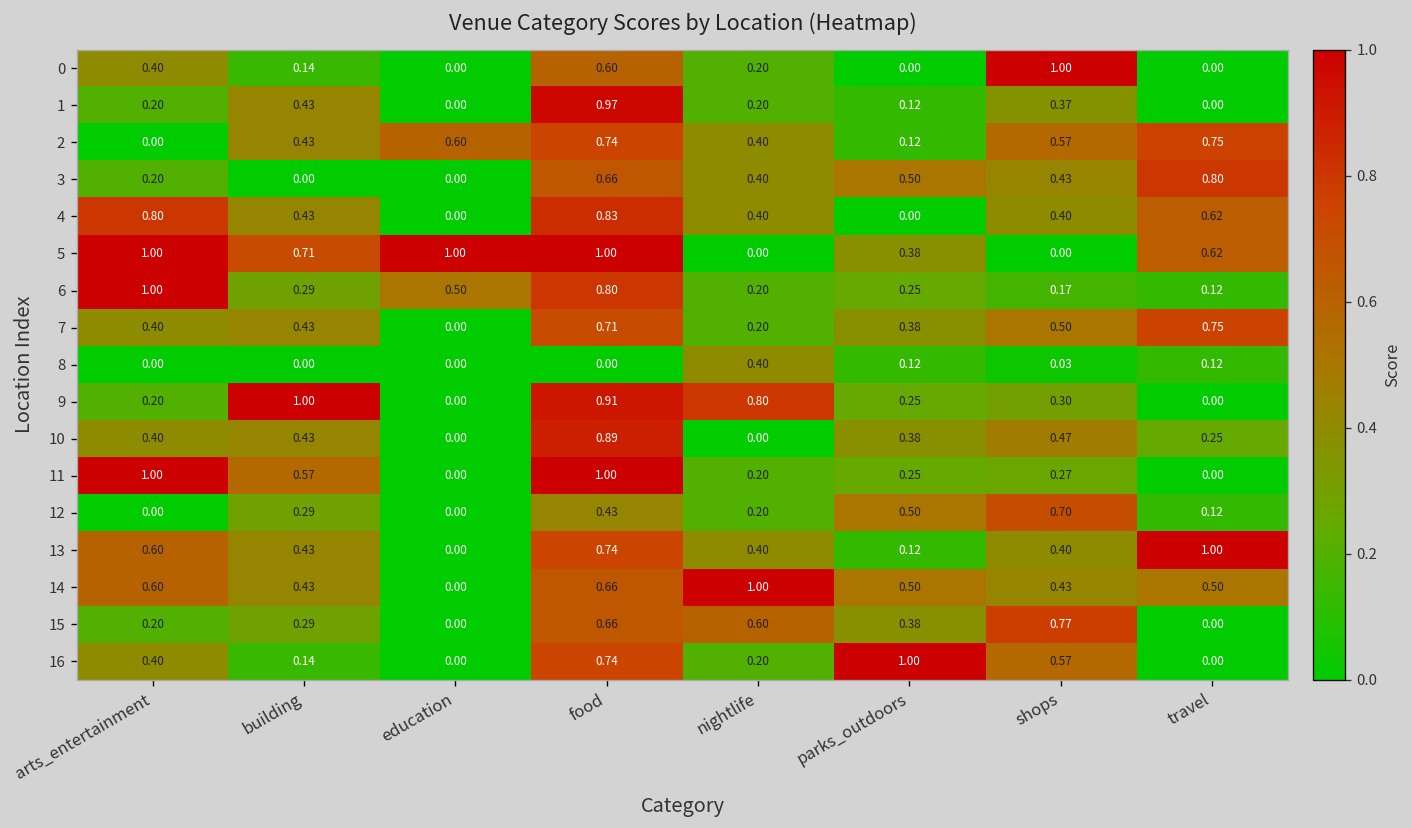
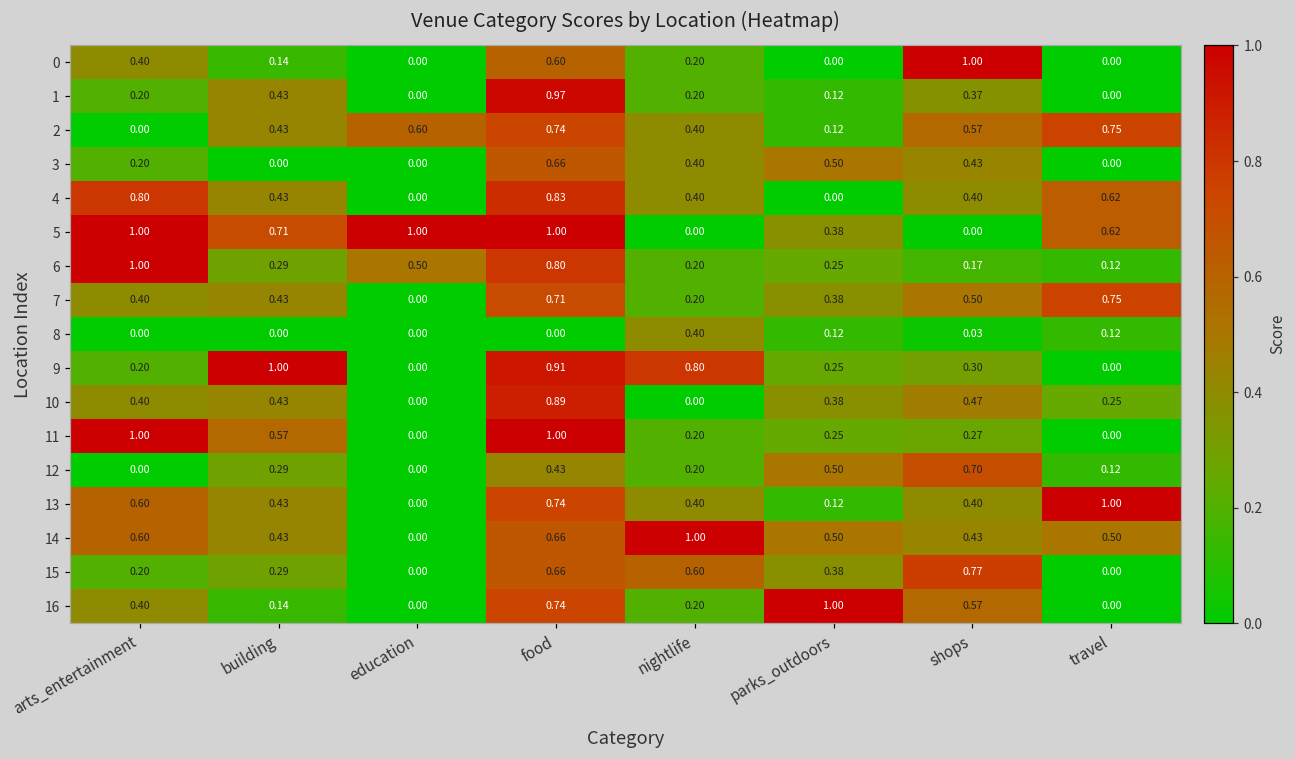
  {
    "0": {
      "arts_entertainment": 0.40,
      "building": 0.14,
      "education": 0.00,
      "food": 0.60,
      "nightlife": 0.20,
      "parks_outdoors": 0.00,
      "shops": 1.00,
      "travel": 0.00
    },
    "1": {
      "arts_entertainment": 0.20,
      "building": 0.43,
      "education": 0.00,
      "food": 0.97,
      "nightlife": 0.20,
      "parks_outdoors": 0.12,
      "shops": 0.37,
      "travel": 0.00
    },
    "2": {
      "arts_entertainment": 0.00,
      "building": 0.43,
      "education": 0.60,
      "food": 0.74,
      "nightlife": 0.40,
      "parks_outdoors": 0.12,
      "shops": 0.57,
      "travel": 0.75
    },
    "3": {
      "arts_entertainment": 0.20,
      "building": 0.00,
      "education": 0.00,
      "food": 0.66,
      "nightlife": 0.40,
      "parks_outdoors": 0.50,
      "shops": 0.43,
-     "travel": 0.80
+     "travel": 0.00
    },
    "4": {
      "arts_entertainment": 0.80,
      "building": 0.43,
      "education": 0.00,
      "food": 0.83,
      "nightlife": 0.40,
      "parks_outdoors": 0.00,
      "shops": 0.40,
      "travel": 0.62
    },
    "5": {
      "arts_entertainment": 1.00,
      "building": 0.71,
      "education": 1.00,
      "food": 1.00,
      "nightlife": 0.00,
      "parks_outdoors": 0.38,
      "shops": 0.00,
      "travel": 0.62
    },
    "6": {
      "arts_entertainment": 1.00,
      "building": 0.29,
      "education": 0.50,
      "food": 0.80,
      "nightlife": 0.20,
      "parks_outdoors": 0.25,
      "shops": 0.17,
      "travel": 0.12
    },
    "7": {
      "arts_entertainment": 0.40,
      "building": 0.43,
      "education": 0.00,
      "food": 0.71,
      "nightlife": 0.20,
      "parks_outdoors": 0.38,
      "shops": 0.50,
      "travel": 0.75
    },
    "8": {
      "arts_entertainment": 0.00,
      "building": 0.00,
      "education": 0.00,
      "food": 0.00,
      "nightlife": 0.40,
      "parks_outdoors": 0.12,
      "shops": 0.03,
      "travel": 0.12
    },
    "9": {
      "arts_entertainment": 0.20,
      "building": 1.00,
      "education": 0.00,
      "food": 0.91,
      "nightlife": 0.80,
      "parks_outdoors": 0.25,
      "shops": 0.30,
      "travel": 0.00
    },
    "10": {
      "arts_entertainment": 0.40,
      "building": 0.43,
      "education": 0.00,
      "food": 0.89,
      "nightlife": 0.00,
      "parks_outdoors": 0.38,
      "shops": 0.47,
      "travel": 0.25
    },
    "11": {
      "arts_entertainment": 1.00,
      "building": 0.57,
      "education": 0.00,
      "food": 1.00,
      "nightlife": 0.20,
      "parks_outdoors": 0.25,
      "shops": 0.27,
      "travel": 0.00
    },
    "12": {
      "arts_entertainment": 0.00,
      "building": 0.29,
      "education": 0.00,
      "food": 0.43,
      "nightlife": 0.20,
      "parks_outdoors": 0.50,
      "shops": 0.70,
      "travel": 0.12
    },
    "13": {
      "arts_entertainment": 0.60,
      "building": 0.43,
      "education": 0.00,
      "food": 0.74,
      "nightlife": 0.40,
      "parks_outdoors": 0.12,
      "shops": 0.40,
      "travel": 1.00
    },
    "14": {
      "arts_entertainment": 0.60,
      "building": 0.43,
      "education": 0.00,
      "food": 0.66,
      "nightlife": 1.00,
      "parks_outdoors": 0.50,
      "shops": 0.43,
      "travel": 0.50
    },
    "15": {
      "arts_entertainment": 0.20,
      "building": 0.29,
      "education": 0.00,
      "food": 0.66,
      "nightlife": 0.60,
      "parks_outdoors": 0.38,
      "shops": 0.77,
      "travel": 0.00
    },
    "16": {
      "arts_entertainment": 0.40,
      "building": 0.14,
      "education": 0.00,
      "food": 0.74,
      "nightlife": 0.20,
      "parks_outdoors": 1.00,
      "shops": 0.57,
      "travel": 0.00
    }
  }
